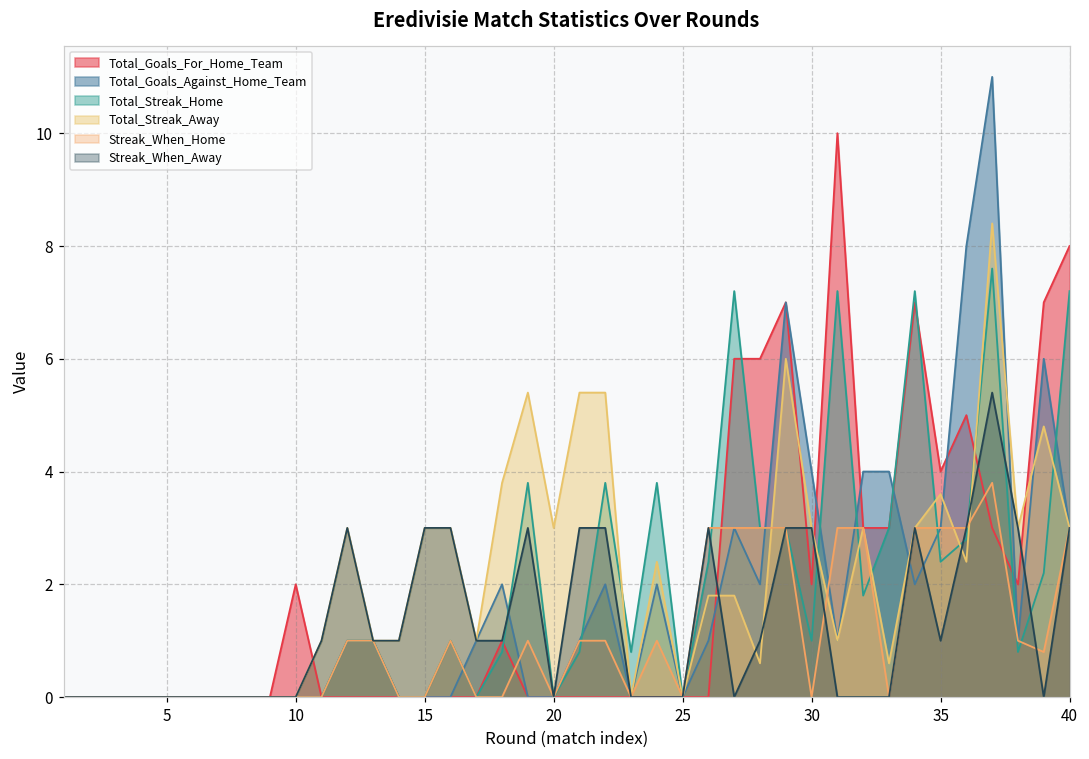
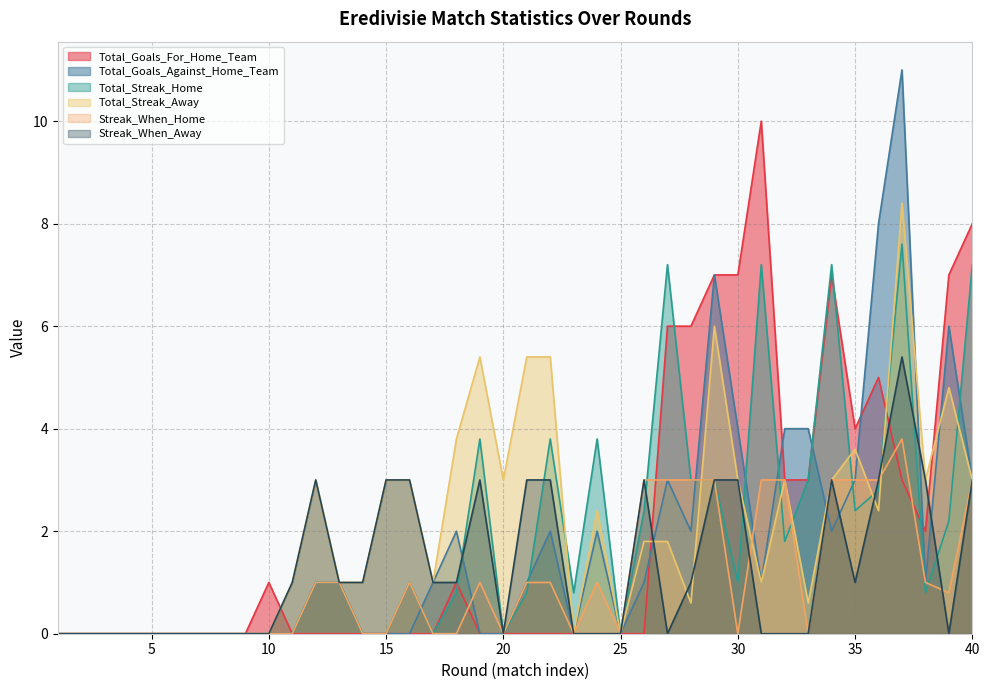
  {
    "Total_Goals_For_Home_Team": {
-     "10": 2,
-     "30": 2,
+     "10": 1,
+     "30": 7,
      "35": 4,
      "40": 8
    }
  }
